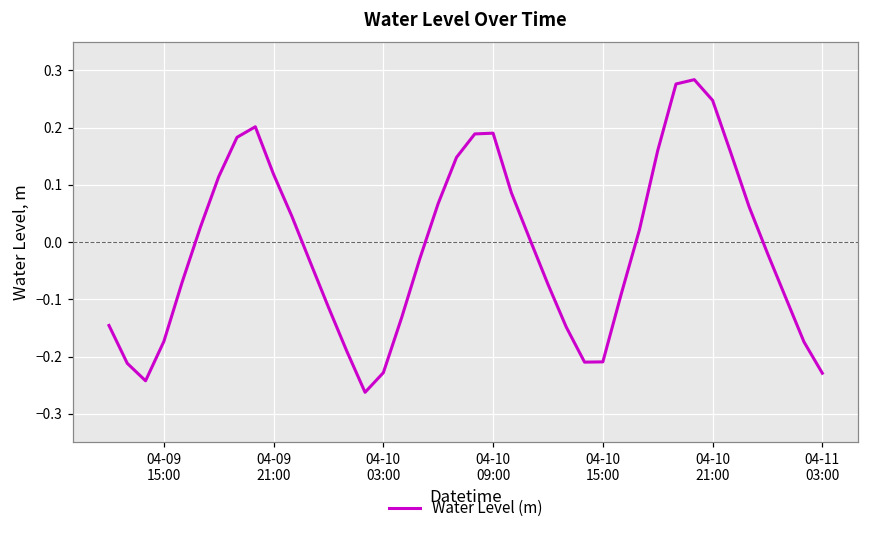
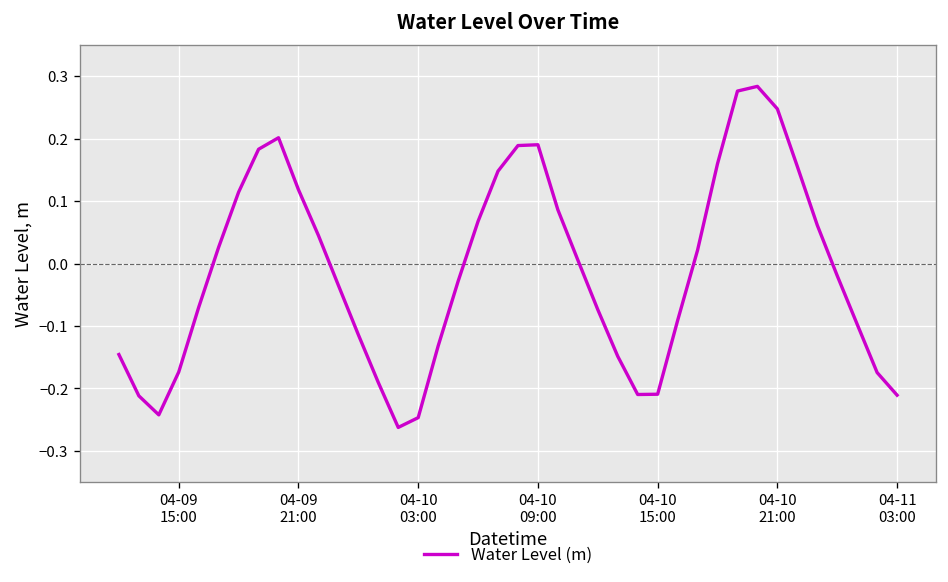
  {
    "04-09 15:00": -0.17,
    "04-09 21:00": 0.12,
-   "04-10 03:00": -0.23,
+   "04-10 03:00": -0.25,
    "04-10 09:00": 0.19,
    "04-10 15:00": -0.21,
    "04-10 21:00": 0.25,
-   "04-11 03:00": -0.23
+   "04-11 03:00": -0.21
  }
